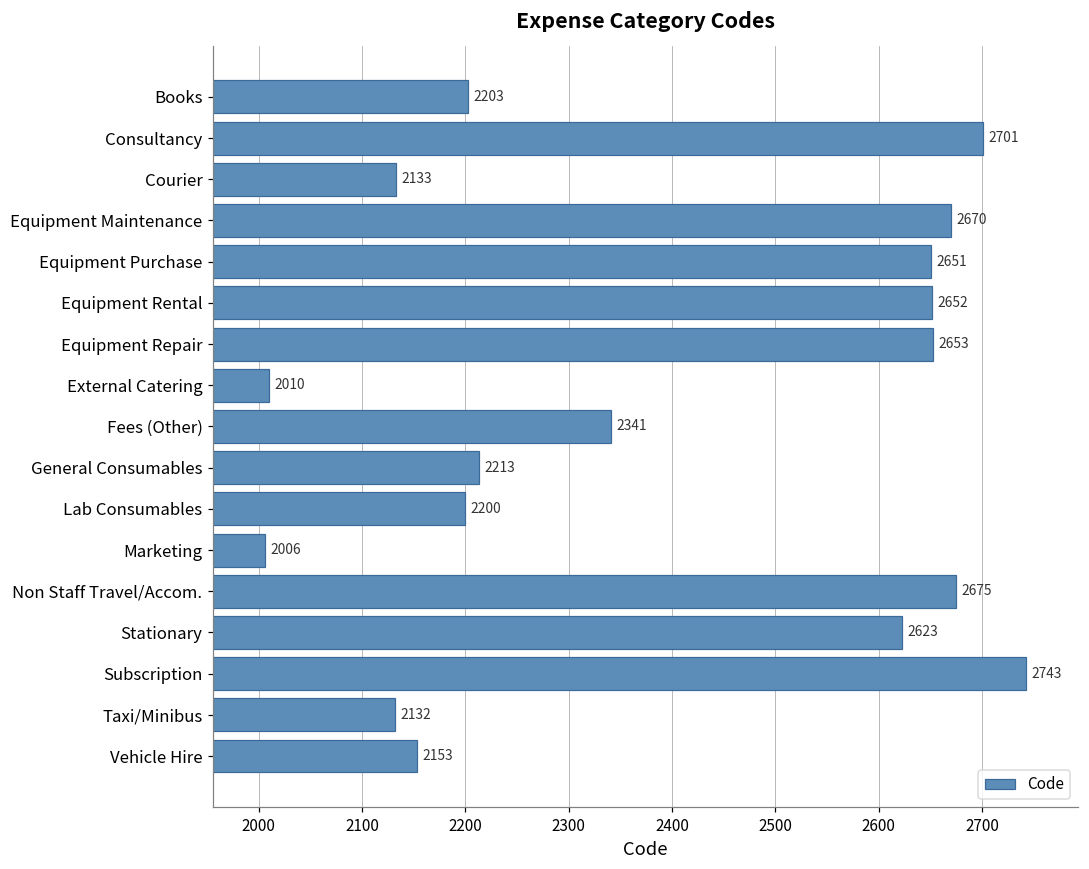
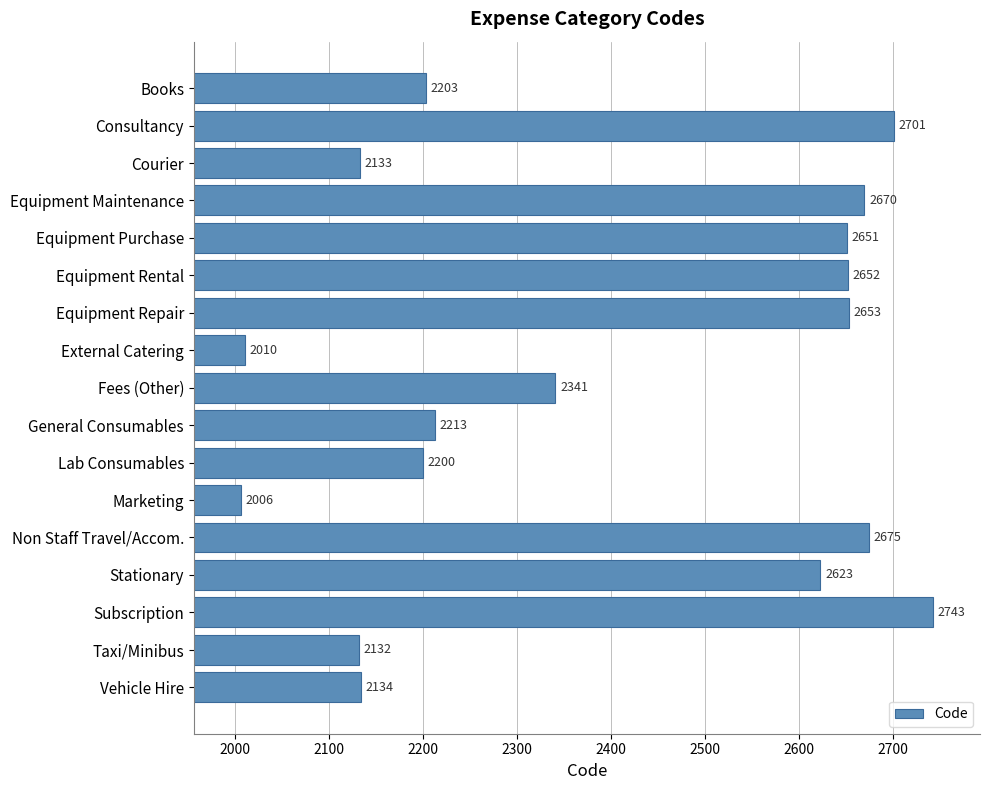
  {
    "Books": 2203,
    "Consultancy": 2701,
    "Courier": 2133,
    "Equipment Maintenance": 2670,
    "Equipment Purchase": 2651,
    "Equipment Rental": 2652,
    "Equipment Repair": 2653,
    "External Catering": 2010,
    "Fees (Other)": 2341,
    "General Consumables": 2213,
    "Lab Consumables": 2200,
    "Marketing": 2006,
    "Non Staff Travel/Accom.": 2675,
    "Stationary": 2623,
    "Subscription": 2743,
    "Taxi/Minibus": 2132,
-   "Vehicle Hire": 2153
+   "Vehicle Hire": 2134
  }
